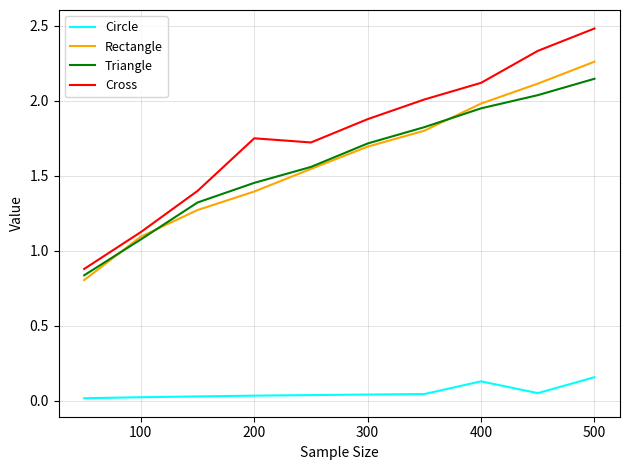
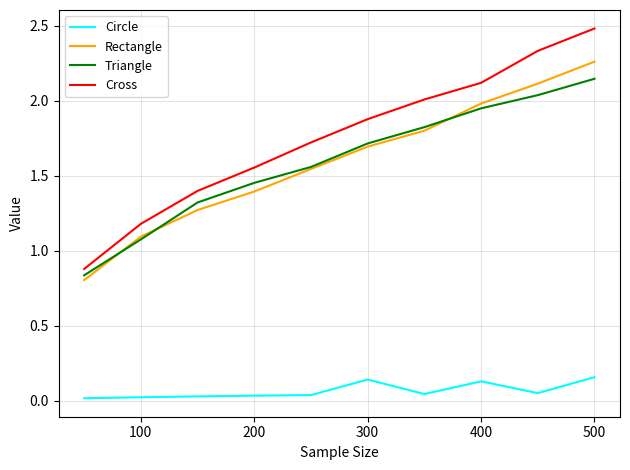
  {
    "Circle": {
      "100": 0.02,
      "200": 0.03,
-     "300": 0.04,
+     "300": 0.14,
      "400": 0.13,
      "500": 0.16
    },
    "Rectangle": {
      "100": 1.09,
      "200": 1.39,
      "300": 1.69,
      "400": 1.98,
      "500": 2.26
    },
    "Triangle": {
      "100": 1.07,
      "200": 1.45,
      "300": 1.72,
      "400": 1.95,
      "500": 2.15
    },
    "Cross": {
-     "100": 1.12,
-     "200": 1.75,
+     "100": 1.18,
+     "200": 1.55,
      "300": 1.88,
      "400": 2.12,
      "500": 2.48
    }
  }
